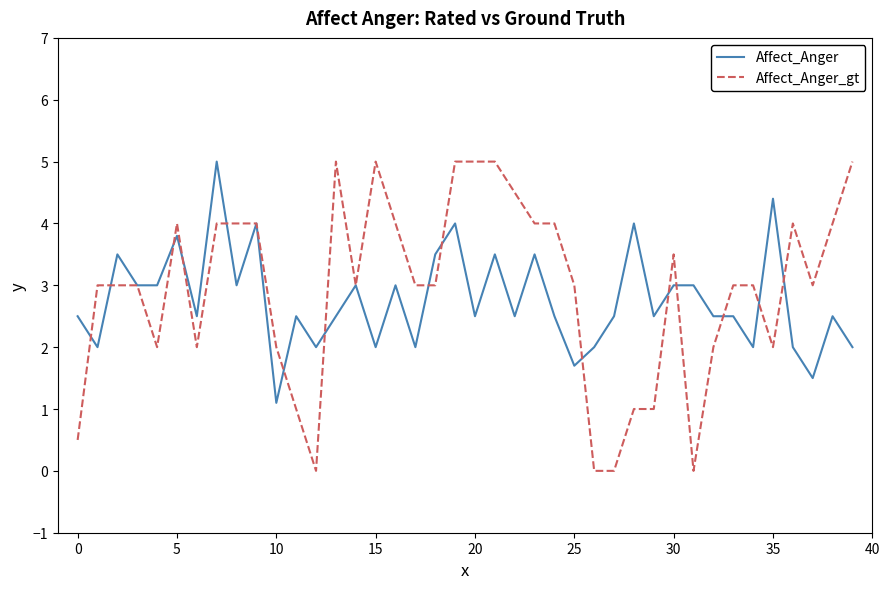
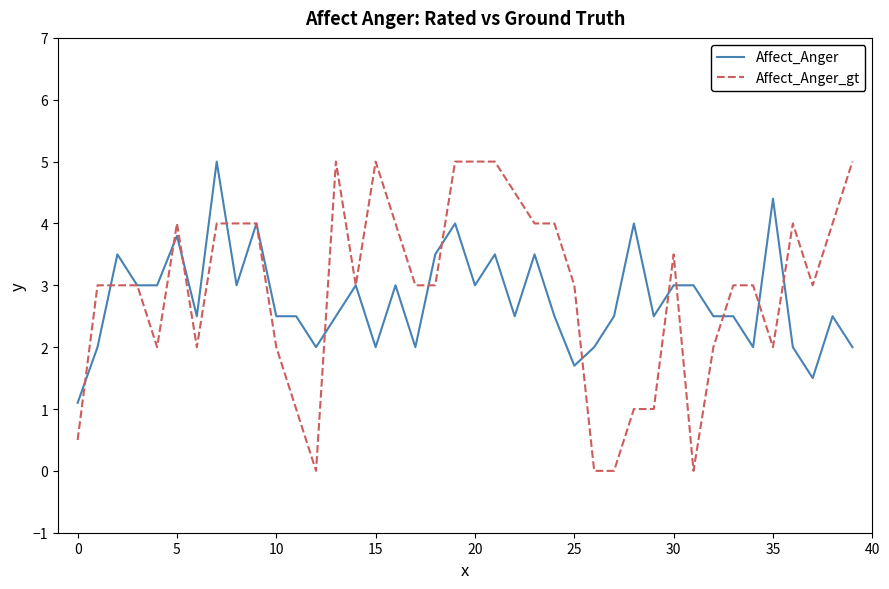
  {
    "Affect_Anger": {
-     "0": 2.5,
+     "0": 1.1,
      "5": 3.8,
-     "10": 1.1,
+     "10": 2.5,
      "15": 2.0,
-     "20": 2.5,
+     "20": 3.0,
      "25": 1.7,
      "30": 3.0,
      "35": 4.4
    },
    "Affect_Anger_gt": {
      "0": 0.5,
      "5": 4.0,
      "10": 2.0,
      "15": 5.0,
      "20": 5.0,
      "25": 3.0,
      "30": 3.5,
      "35": 2.0
    }
  }
